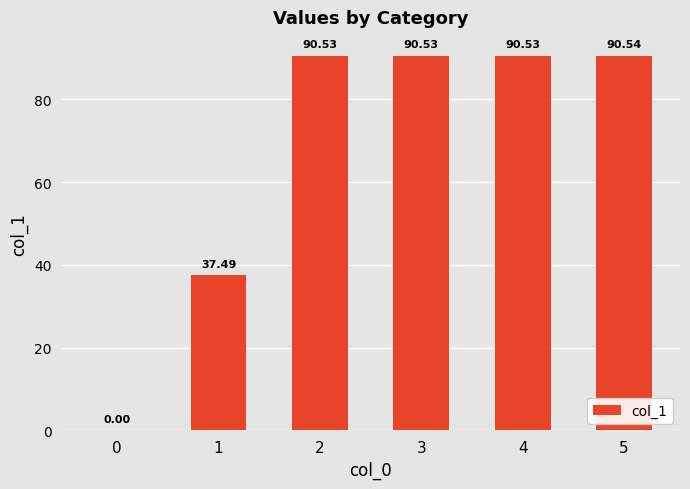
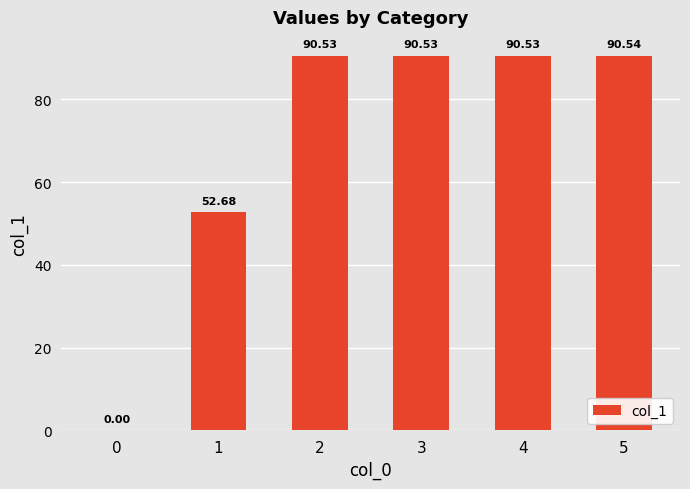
  {
    "0": 0.00,
-   "1": 37.49,
+   "1": 52.68,
    "2": 90.53,
    "3": 90.53,
    "4": 90.53,
    "5": 90.54
  }
